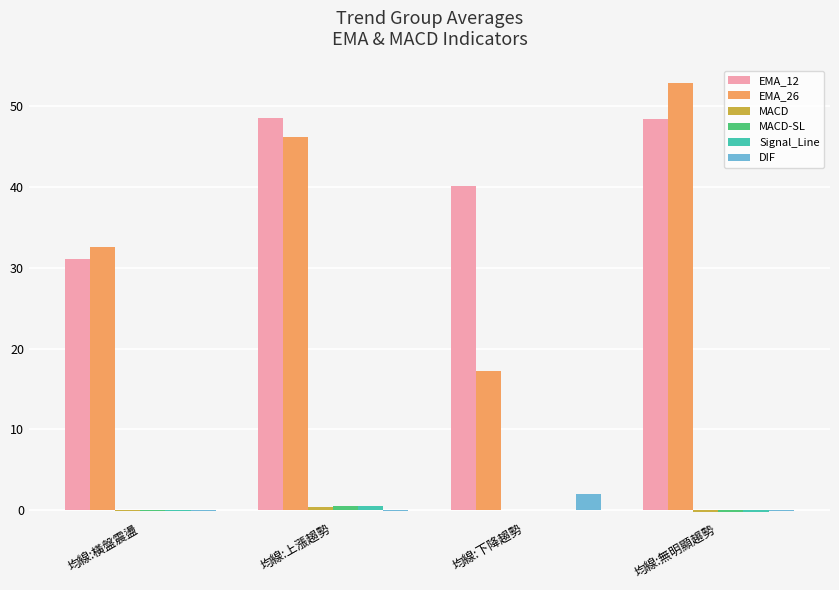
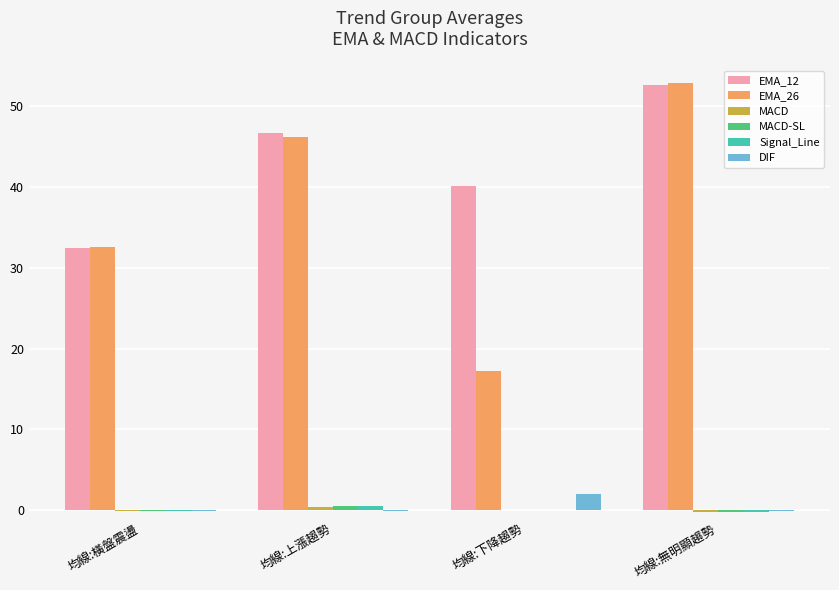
  {
    "EMA_12": {
-     "均線:橫盤震盪": 31,
-     "均線:上漲趨勢": 49,
+     "均線:橫盤震盪": 32,
+     "均線:上漲趨勢": 47,
      "均線:下降趨勢": 40,
-     "均線:無明顯趨勢": 48
+     "均線:無明顯趨勢": 53
    },
    "DIF": {
      "均線:下降趨勢": 2
    }
  }
